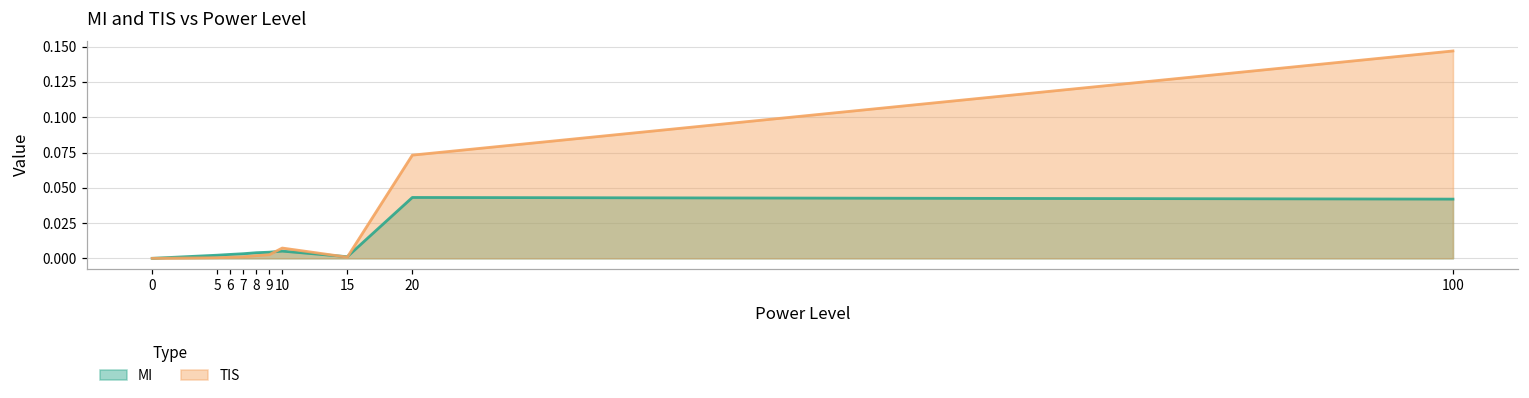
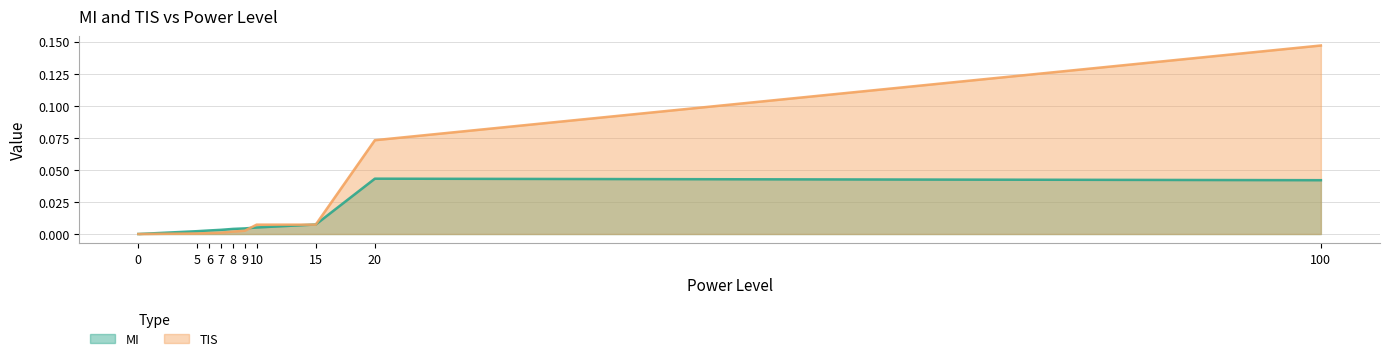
  {
    "MI": {
      "7": 0.003,
      "8": 0.004,
      "10": 0.005,
-     "15": 0.001,
+     "15": 0.007,
      "20": 0.043,
      "100": 0.042
    },
    "TIS": {
      "7": 0.001,
      "8": 0.002,
      "10": 0.007,
-     "15": 0.001,
+     "15": 0.007,
      "20": 0.073,
      "100": 0.147
    }
  }
